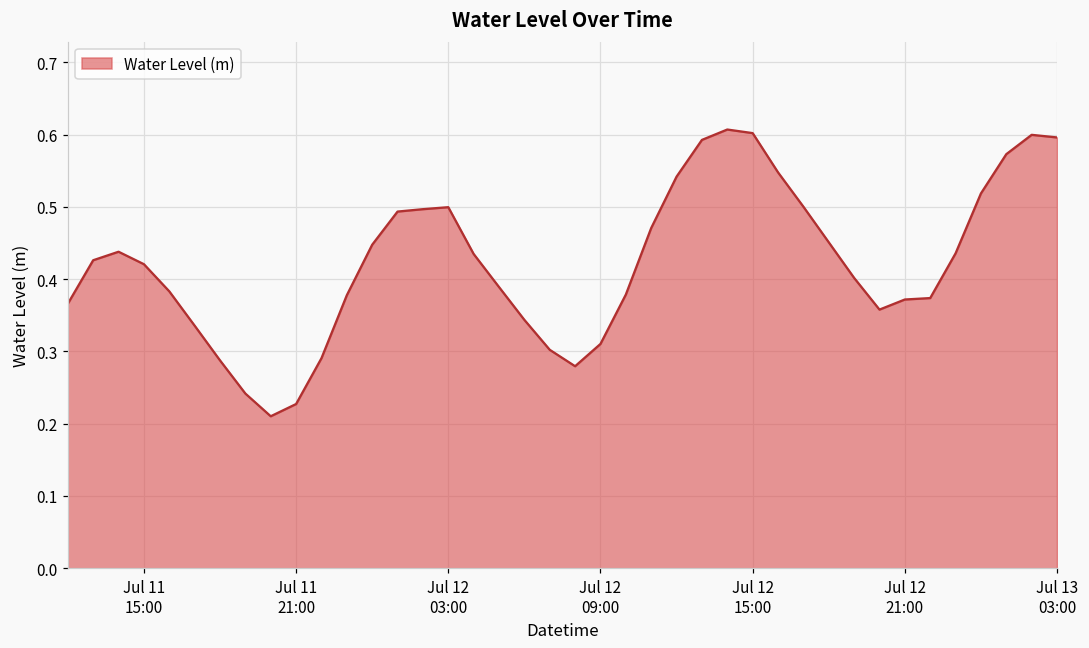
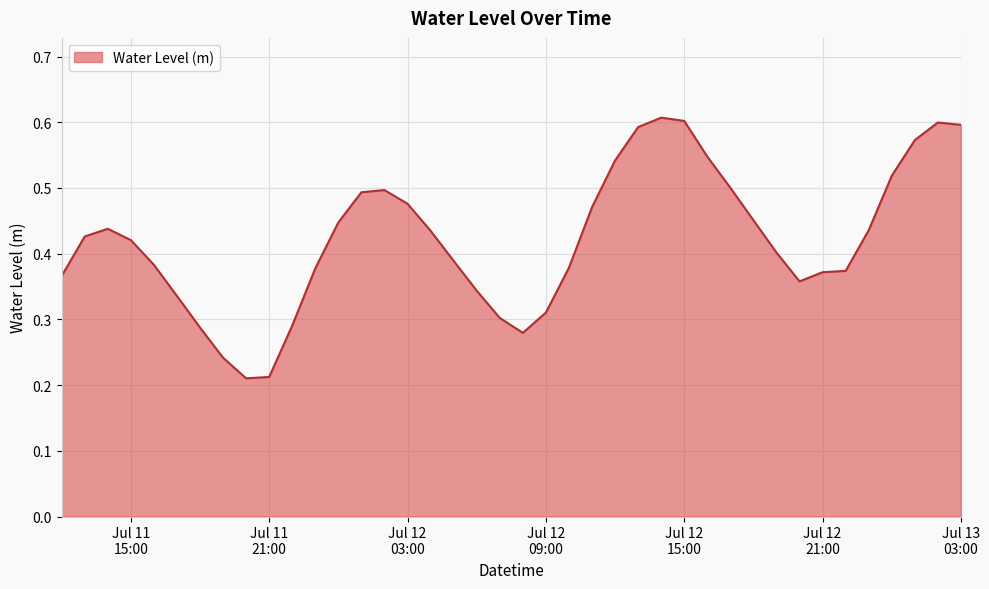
  {
    "Jul 11 15:00": 0.42,
-   "Jul 11 21:00": 0.23,
-   "Jul 12 03:00": 0.50,
+   "Jul 11 21:00": 0.21,
+   "Jul 12 03:00": 0.48,
    "Jul 12 09:00": 0.31,
    "Jul 12 15:00": 0.60,
    "Jul 12 21:00": 0.37,
    "Jul 13 03:00": 0.60
  }
